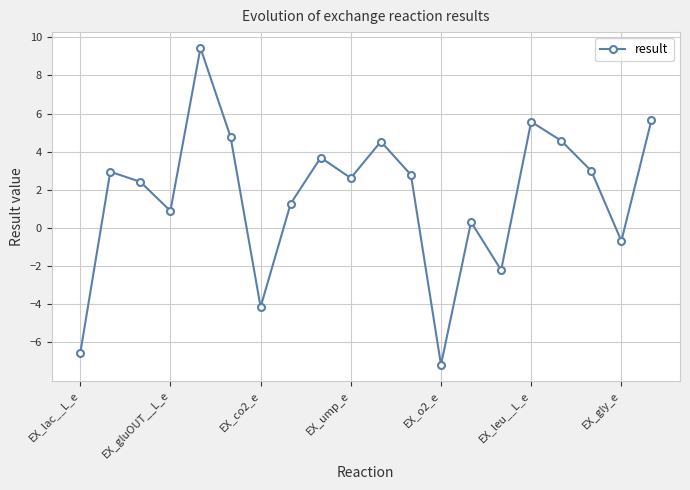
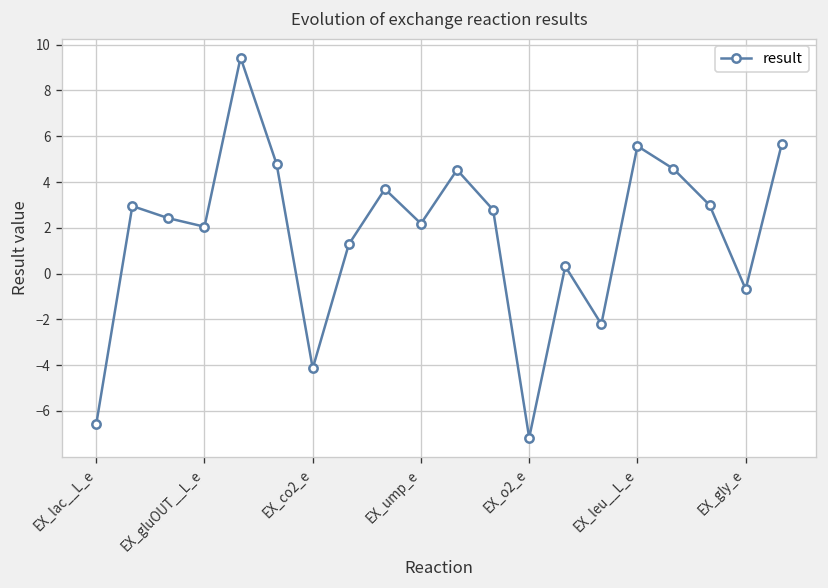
  {
    "EX_lac__L_e": -6.6,
-   "EX_gluOUT__L_e": 0.9,
+   "EX_gluOUT__L_e": 2.0,
    "EX_co2_e": -4.1,
-   "EX_ump_e": 2.6,
+   "EX_ump_e": 2.2,
    "EX_o2_e": -7.2,
    "EX_leu__L_e": 5.6,
    "EX_gly_e": -0.7
  }
